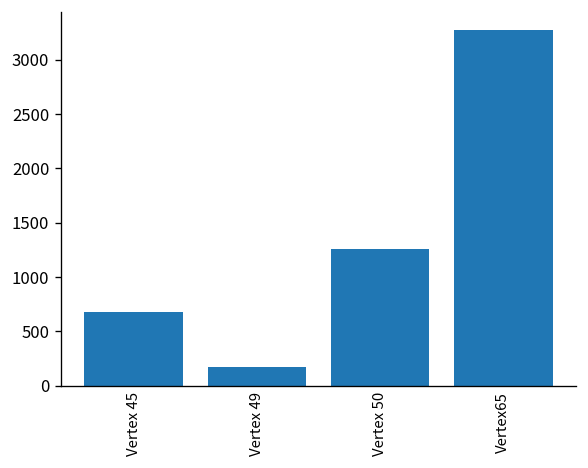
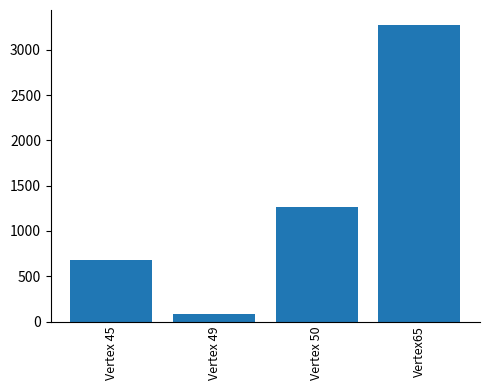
  {
    "Vertex 45": 700,
-   "Vertex 49": 200,
+   "Vertex 49": 100,
    "Vertex 50": 1300,
    "Vertex65": 3300
  }
